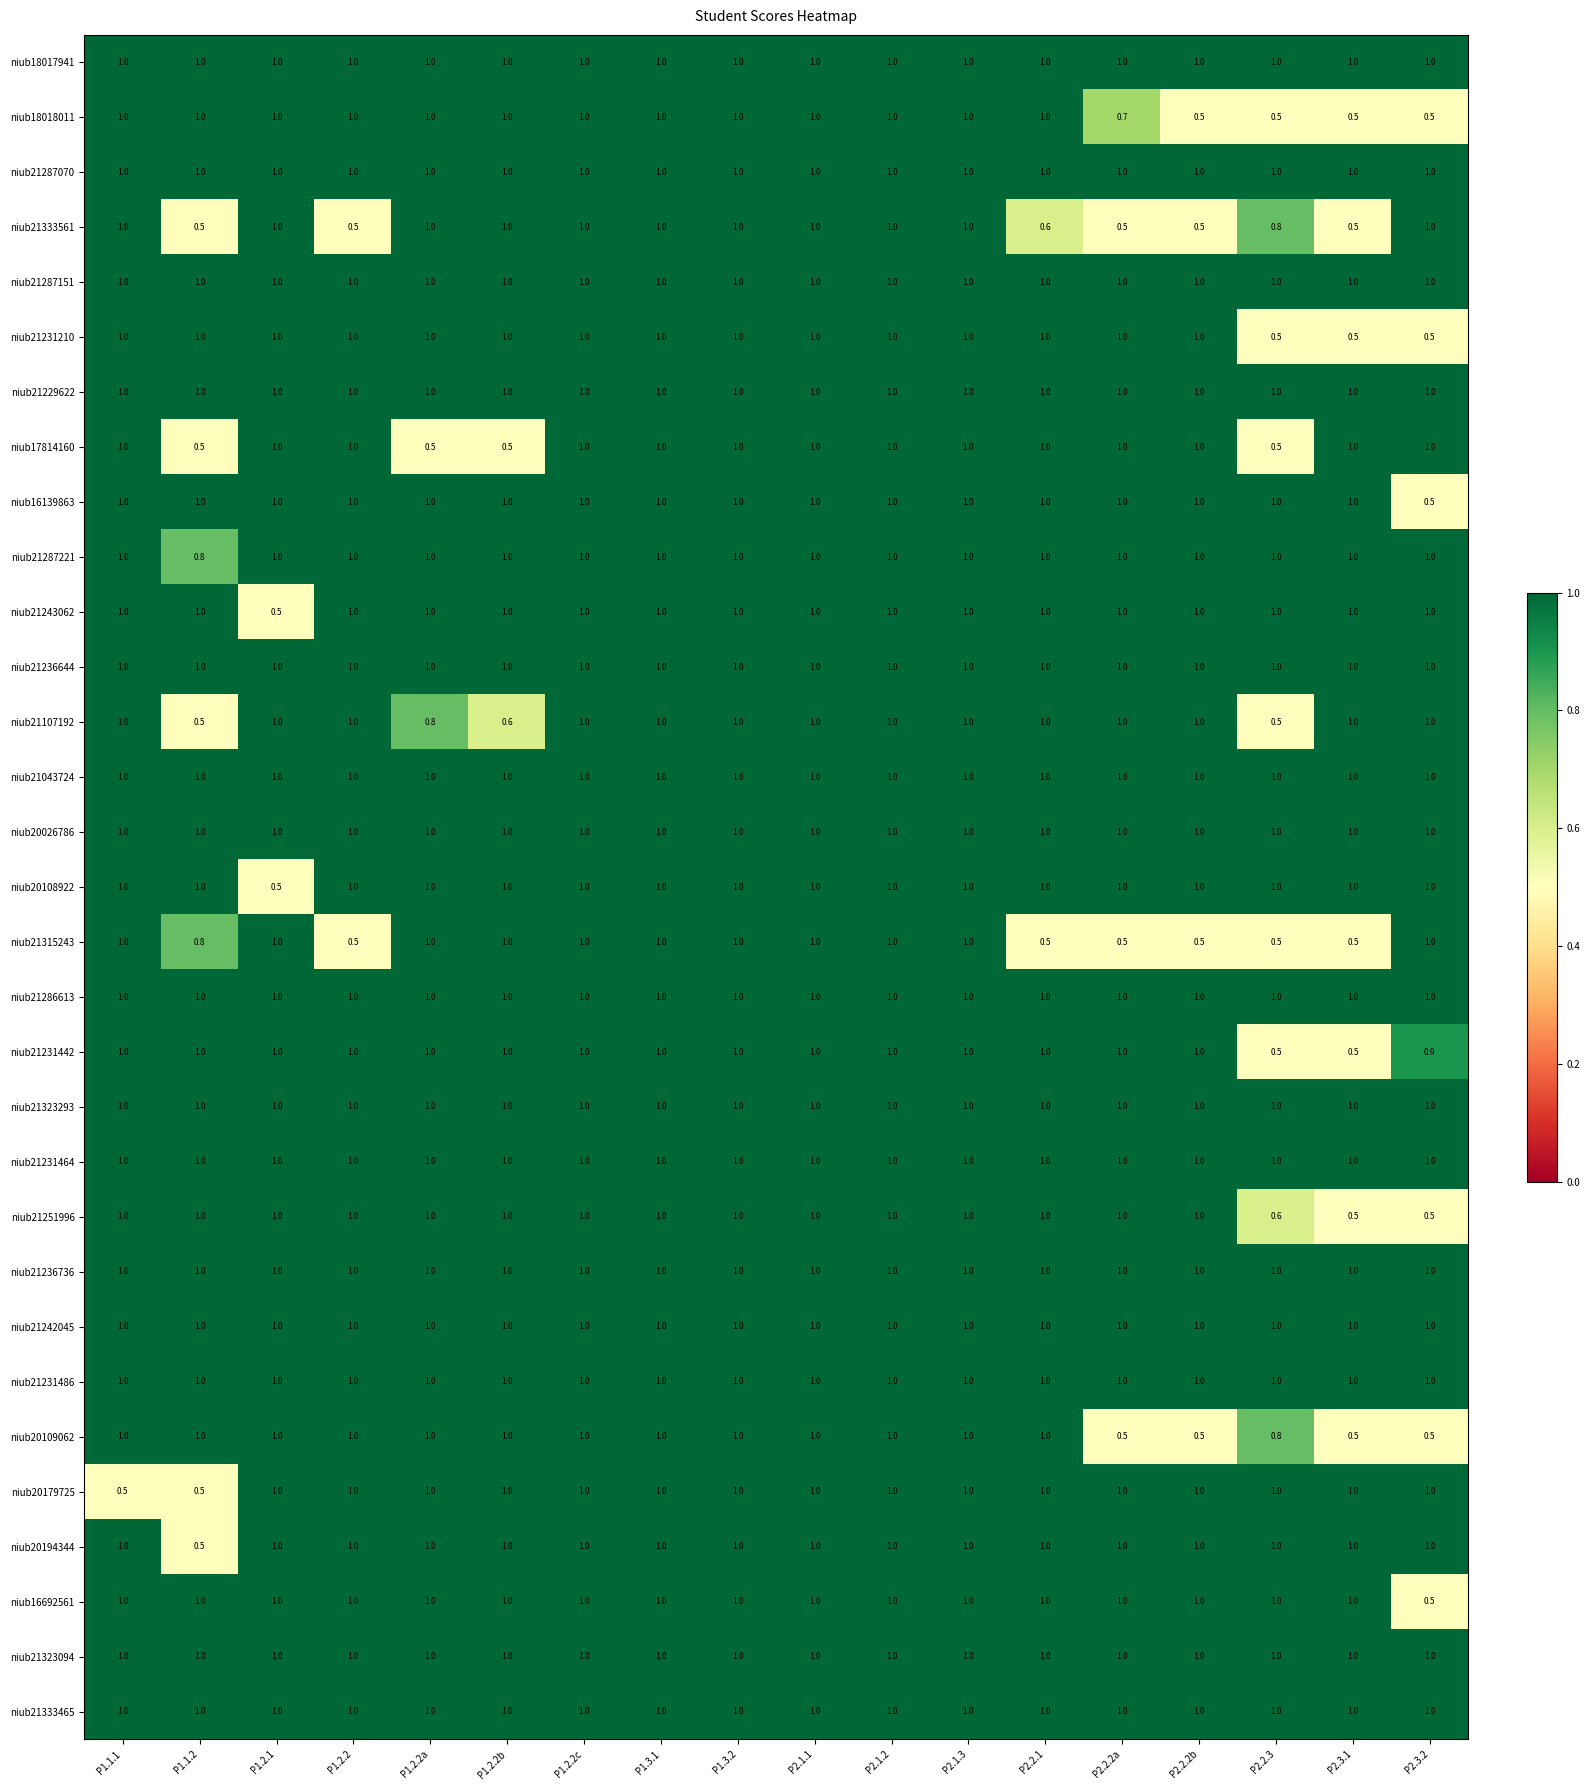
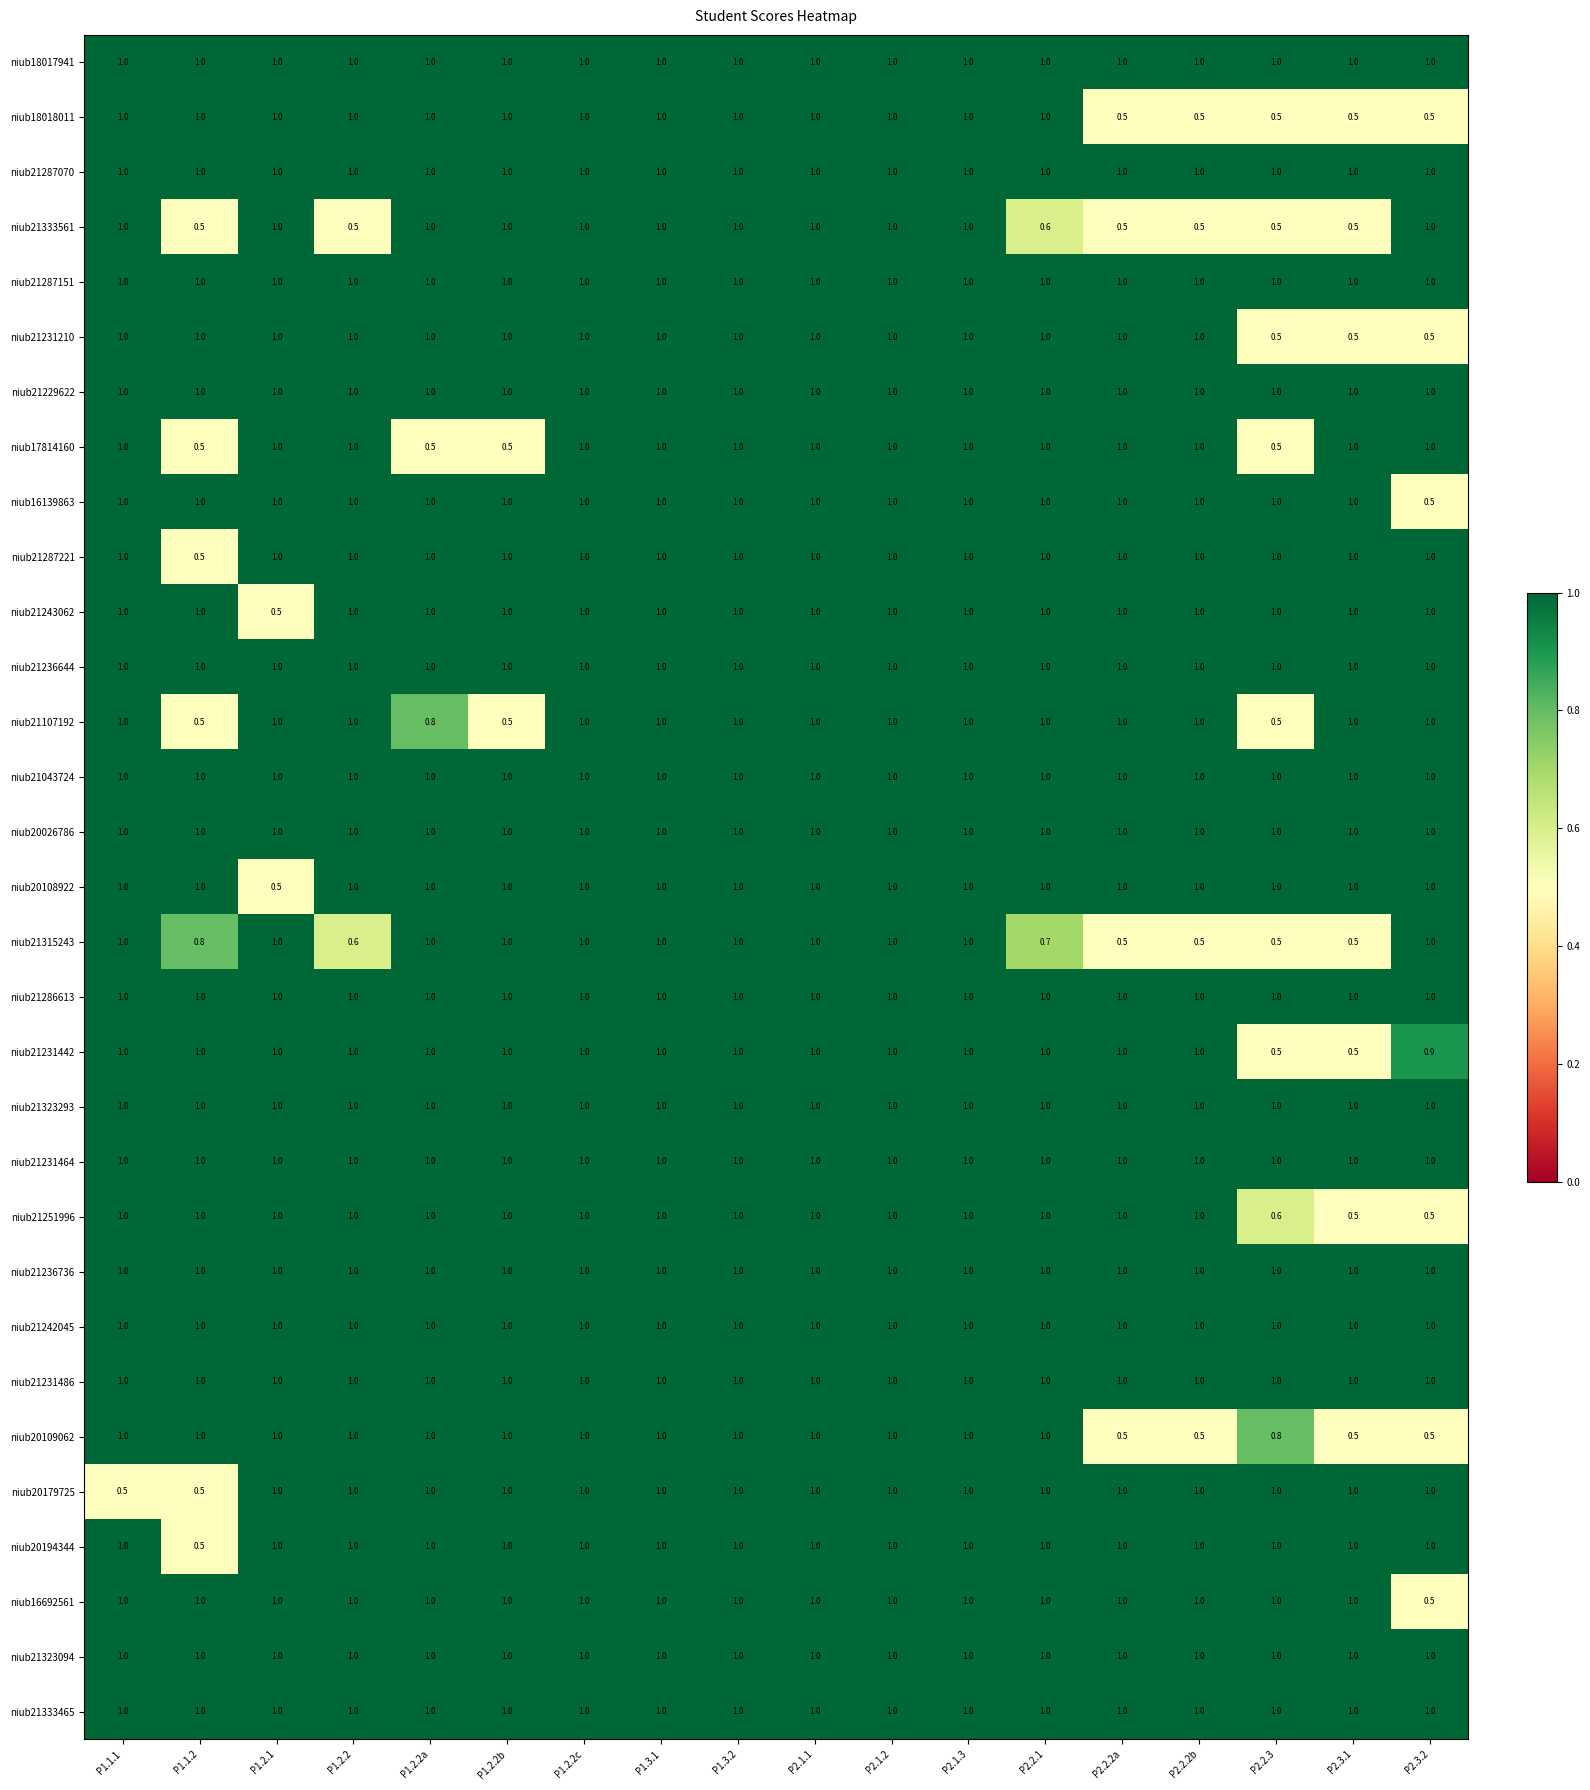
  {
    "niub18018011": {
      "P1.1.1": 1.0,
      "P1.1.2": 1.0,
      "P1.2.1": 1.0,
      "P1.2.2": 1.0,
      "P1.2.2a": 1.0,
      "P1.2.2b": 1.0,
      "P1.2.2c": 1.0,
      "P1.3.1": 1.0,
      "P1.3.2": 1.0,
      "P2.1.1": 1.0,
      "P2.1.2": 1.0,
      "P2.1.3": 1.0,
      "P2.2.1": 1.0,
-     "P2.2.2a": 0.7,
+     "P2.2.2a": 0.5,
      "P2.2.2b": 0.5,
      "P2.2.3": 0.5,
      "P2.3.1": 0.5,
      "P2.3.2": 0.5
    },
    "niub21333561": {
      "P1.1.1": 1.0,
      "P1.1.2": 0.5,
      "P1.2.1": 1.0,
      "P1.2.2": 0.5,
      "P1.2.2a": 1.0,
      "P1.2.2b": 1.0,
      "P1.2.2c": 1.0,
      "P1.3.1": 1.0,
      "P1.3.2": 1.0,
      "P2.1.1": 1.0,
      "P2.1.2": 1.0,
      "P2.1.3": 1.0,
      "P2.2.1": 0.6,
      "P2.2.2a": 0.5,
      "P2.2.2b": 0.5,
-     "P2.2.3": 0.8,
+     "P2.2.3": 0.5,
      "P2.3.1": 0.5,
      "P2.3.2": 1.0
    },
    "niub21287221": {
      "P1.1.1": 1.0,
-     "P1.1.2": 0.8,
+     "P1.1.2": 0.5,
      "P1.2.1": 1.0,
      "P1.2.2": 1.0,
      "P1.2.2a": 1.0,
      "P1.2.2b": 1.0,
      "P1.2.2c": 1.0,
      "P1.3.1": 1.0,
      "P1.3.2": 1.0,
      "P2.1.1": 1.0,
      "P2.1.2": 1.0,
      "P2.1.3": 1.0,
      "P2.2.1": 1.0,
      "P2.2.2a": 1.0,
      "P2.2.2b": 1.0,
      "P2.2.3": 1.0,
      "P2.3.1": 1.0,
      "P2.3.2": 1.0
    },
    "niub21107192": {
      "P1.1.1": 1.0,
      "P1.1.2": 0.5,
      "P1.2.1": 1.0,
      "P1.2.2": 1.0,
      "P1.2.2a": 0.8,
-     "P1.2.2b": 0.6,
+     "P1.2.2b": 0.5,
      "P1.2.2c": 1.0,
      "P1.3.1": 1.0,
      "P1.3.2": 1.0,
      "P2.1.1": 1.0,
      "P2.1.2": 1.0,
      "P2.1.3": 1.0,
      "P2.2.1": 1.0,
      "P2.2.2a": 1.0,
      "P2.2.2b": 1.0,
      "P2.2.3": 0.5,
      "P2.3.1": 1.0,
      "P2.3.2": 1.0
    },
    "niub21315243": {
      "P1.1.1": 1.0,
      "P1.1.2": 0.8,
      "P1.2.1": 1.0,
-     "P1.2.2": 0.5,
+     "P1.2.2": 0.6,
      "P1.2.2a": 1.0,
      "P1.2.2b": 1.0,
      "P1.2.2c": 1.0,
      "P1.3.1": 1.0,
      "P1.3.2": 1.0,
      "P2.1.1": 1.0,
      "P2.1.2": 1.0,
      "P2.1.3": 1.0,
-     "P2.2.1": 0.5,
+     "P2.2.1": 0.7,
      "P2.2.2a": 0.5,
      "P2.2.2b": 0.5,
      "P2.2.3": 0.5,
      "P2.3.1": 0.5,
      "P2.3.2": 1.0
    }
  }
